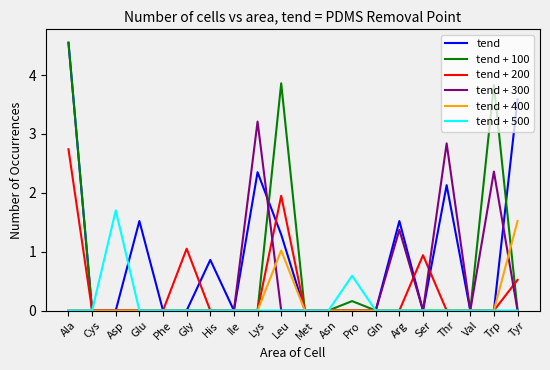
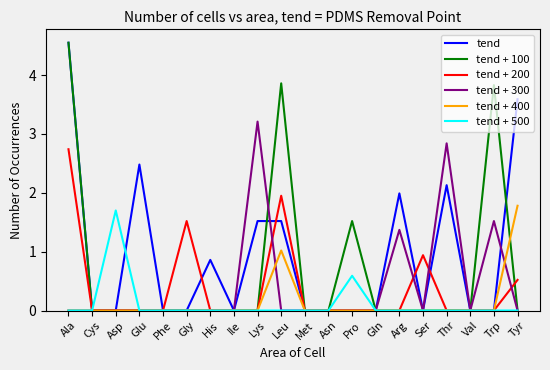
  {
    "tend": {
-     "Glu": 1.5,
+     "Glu": 2.5,
      "His": 0.9,
-     "Lys": 2.4,
-     "Leu": 1.3,
-     "Arg": 1.5,
+     "Lys": 1.5,
+     "Leu": 1.5,
+     "Arg": 2.0,
      "Thr": 2.1
    },
    "tend + 100": {
      "Leu": 3.9,
-     "Pro": 0.2
+     "Pro": 1.5
    },
    "tend + 200": {
      "Ala": 2.7,
-     "Gly": 1.1,
+     "Gly": 1.5,
      "Leu": 2.0,
      "Ser": 0.9,
      "Tyr": 0.5
    },
    "tend + 300": {
      "Lys": 3.2,
      "Arg": 1.4,
      "Thr": 2.8,
-     "Trp": 2.4
+     "Trp": 1.5
    },
    "tend + 400": {
      "Leu": 1.0,
-     "Tyr": 1.5
+     "Tyr": 1.8
    },
    "tend + 500": {
      "Asp": 1.7,
      "Pro": 0.6
    }
  }
